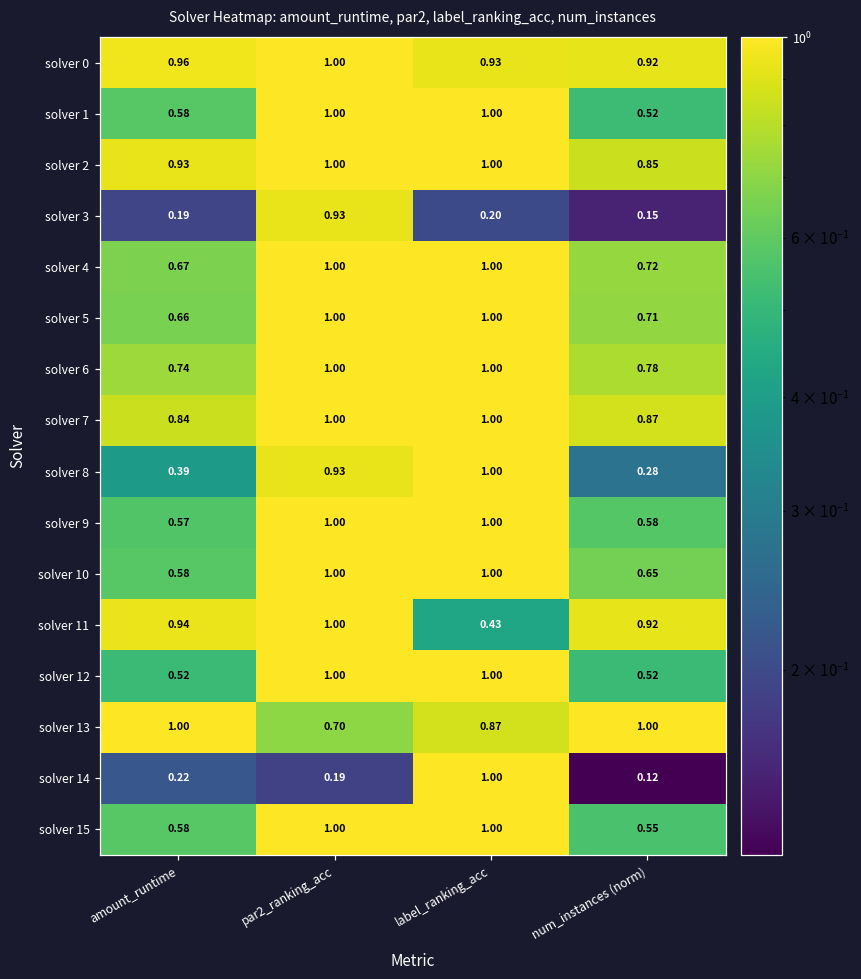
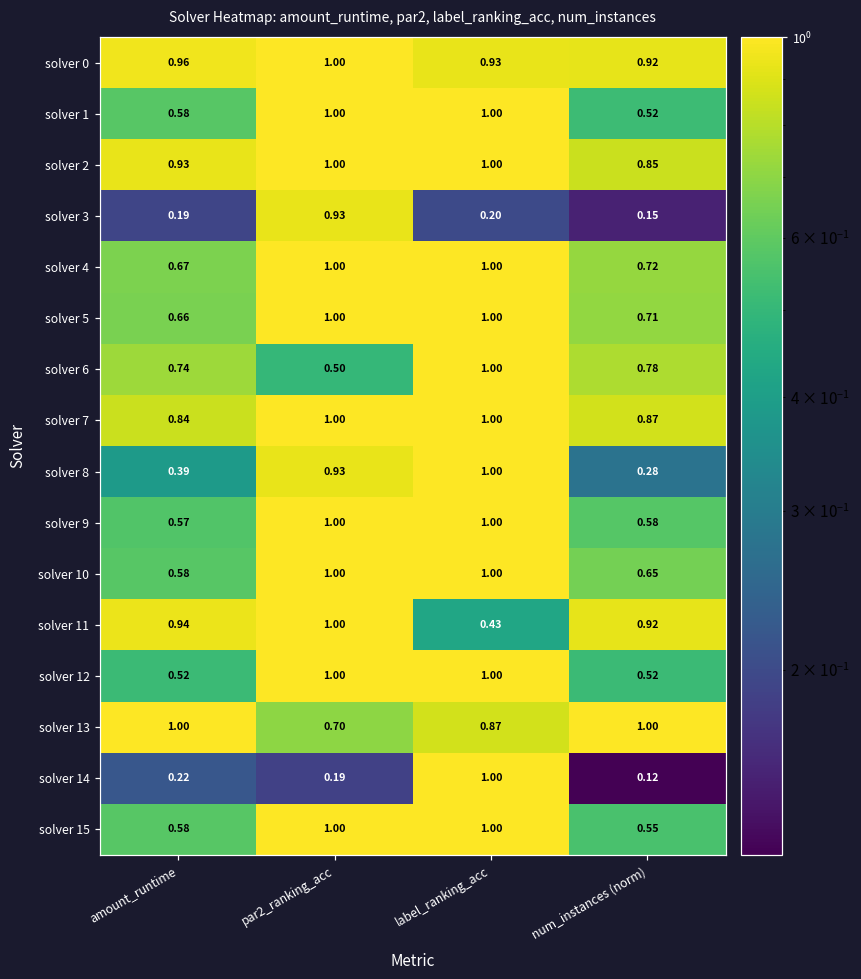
  {
    "solver 0": {
      "amount_runtime": 0.96,
      "par2_ranking_acc": 1.00,
      "label_ranking_acc": 0.93,
      "num_instances (norm)": 0.92
    },
    "solver 1": {
      "amount_runtime": 0.58,
      "par2_ranking_acc": 1.00,
      "label_ranking_acc": 1.00,
      "num_instances (norm)": 0.52
    },
    "solver 2": {
      "amount_runtime": 0.93,
      "par2_ranking_acc": 1.00,
      "label_ranking_acc": 1.00,
      "num_instances (norm)": 0.85
    },
    "solver 3": {
      "amount_runtime": 0.19,
      "par2_ranking_acc": 0.93,
      "label_ranking_acc": 0.20,
      "num_instances (norm)": 0.15
    },
    "solver 4": {
      "amount_runtime": 0.67,
      "par2_ranking_acc": 1.00,
      "label_ranking_acc": 1.00,
      "num_instances (norm)": 0.72
    },
    "solver 5": {
      "amount_runtime": 0.66,
      "par2_ranking_acc": 1.00,
      "label_ranking_acc": 1.00,
      "num_instances (norm)": 0.71
    },
    "solver 6": {
      "amount_runtime": 0.74,
-     "par2_ranking_acc": 1.00,
+     "par2_ranking_acc": 0.50,
      "label_ranking_acc": 1.00,
      "num_instances (norm)": 0.78
    },
    "solver 7": {
      "amount_runtime": 0.84,
      "par2_ranking_acc": 1.00,
      "label_ranking_acc": 1.00,
      "num_instances (norm)": 0.87
    },
    "solver 8": {
      "amount_runtime": 0.39,
      "par2_ranking_acc": 0.93,
      "label_ranking_acc": 1.00,
      "num_instances (norm)": 0.28
    },
    "solver 9": {
      "amount_runtime": 0.57,
      "par2_ranking_acc": 1.00,
      "label_ranking_acc": 1.00,
      "num_instances (norm)": 0.58
    },
    "solver 10": {
      "amount_runtime": 0.58,
      "par2_ranking_acc": 1.00,
      "label_ranking_acc": 1.00,
      "num_instances (norm)": 0.65
    },
    "solver 11": {
      "amount_runtime": 0.94,
      "par2_ranking_acc": 1.00,
      "label_ranking_acc": 0.43,
      "num_instances (norm)": 0.92
    },
    "solver 12": {
      "amount_runtime": 0.52,
      "par2_ranking_acc": 1.00,
      "label_ranking_acc": 1.00,
      "num_instances (norm)": 0.52
    },
    "solver 13": {
      "amount_runtime": 1.00,
      "par2_ranking_acc": 0.70,
      "label_ranking_acc": 0.87,
      "num_instances (norm)": 1.00
    },
    "solver 14": {
      "amount_runtime": 0.22,
      "par2_ranking_acc": 0.19,
      "label_ranking_acc": 1.00,
      "num_instances (norm)": 0.12
    },
    "solver 15": {
      "amount_runtime": 0.58,
      "par2_ranking_acc": 1.00,
      "label_ranking_acc": 1.00,
      "num_instances (norm)": 0.55
    }
  }
